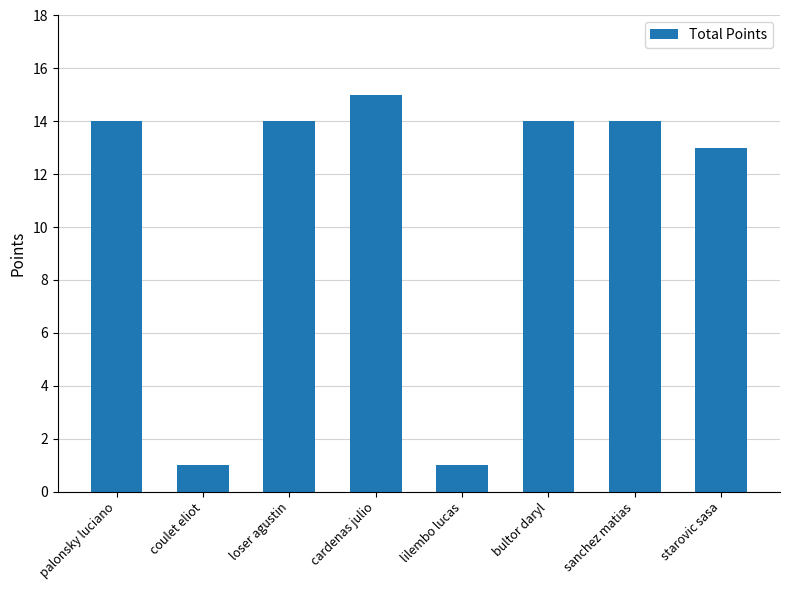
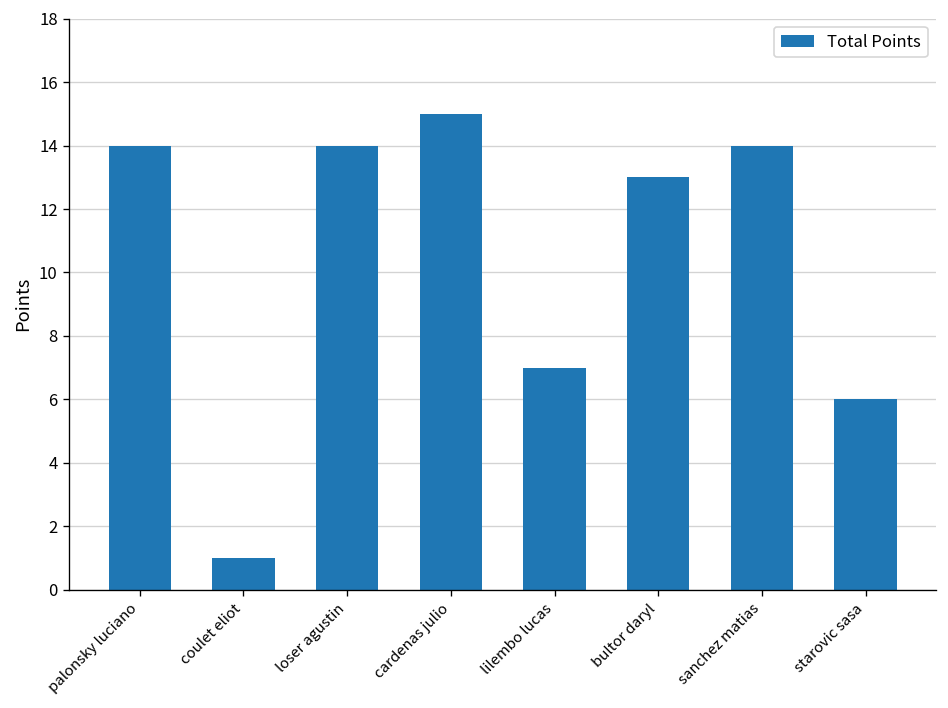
  {
    "palonsky luciano": 14,
    "coulet eliot": 1,
    "loser agustin": 14,
    "cardenas julio": 15,
-   "lilembo lucas": 1,
-   "bultor daryl": 14,
+   "lilembo lucas": 7,
+   "bultor daryl": 13,
    "sanchez matias": 14,
-   "starovic sasa": 13
+   "starovic sasa": 6
  }
